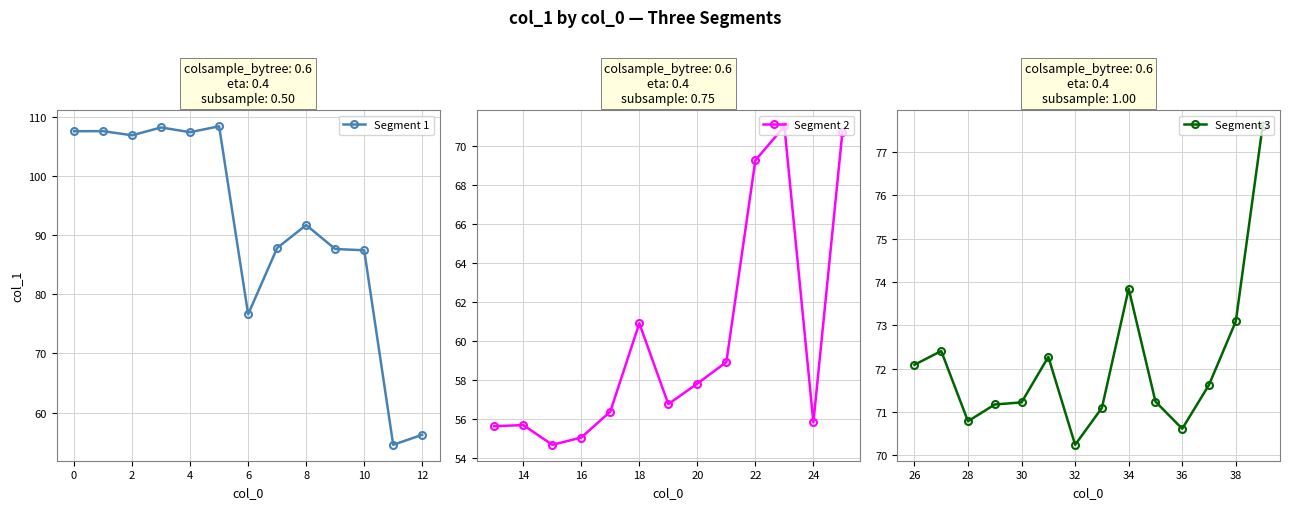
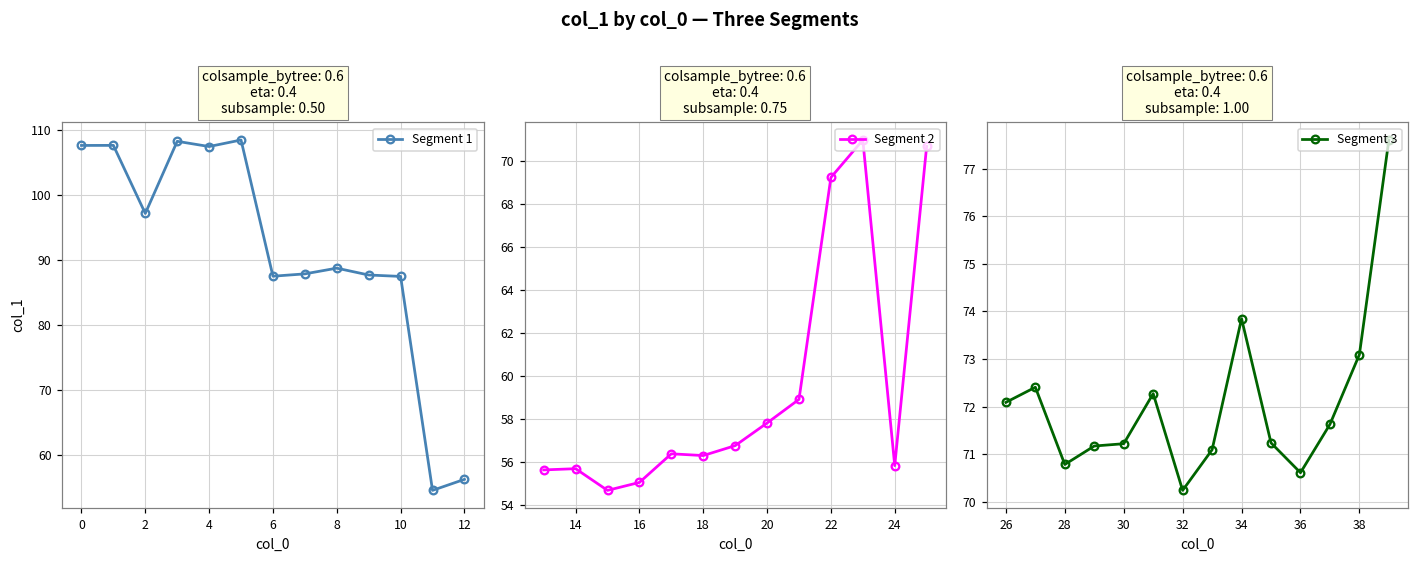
  {
    "colsample_bytree: 0.6 eta: 0.4 subsample: 0.50": {
      "0": 108,
-     "2": 107,
+     "2": 97,
      "4": 107,
-     "6": 77,
-     "8": 92,
+     "6": 87,
+     "8": 89,
      "10": 87,
      "12": 56
    },
    "colsample_bytree: 0.6 eta: 0.4 subsample: 0.75": {
      "14": 55.7,
      "16": 55.0,
-     "18": 60.9,
+     "18": 56.3,
      "20": 57.8,
      "22": 69.2,
      "24": 55.8
    },
    "colsample_bytree: 0.6 eta: 0.4 subsample: 1.00": {
      "26": 72.1,
      "28": 70.8,
      "30": 71.2,
      "32": 70.2,
      "34": 73.8,
      "36": 70.6,
      "38": 73.1
    }
  }
